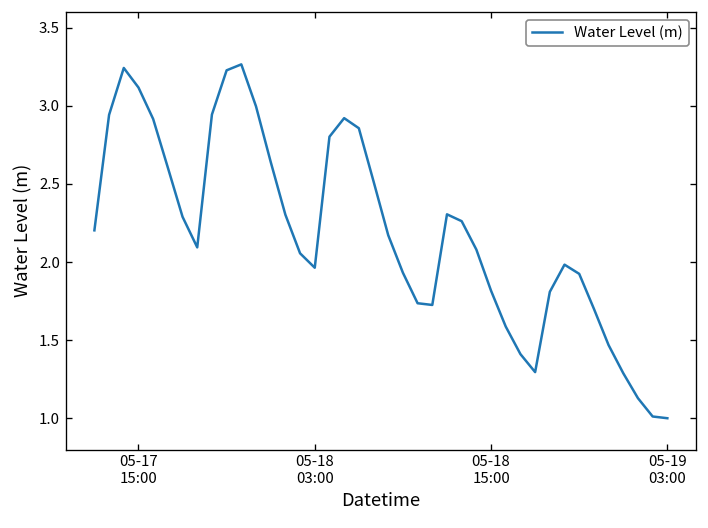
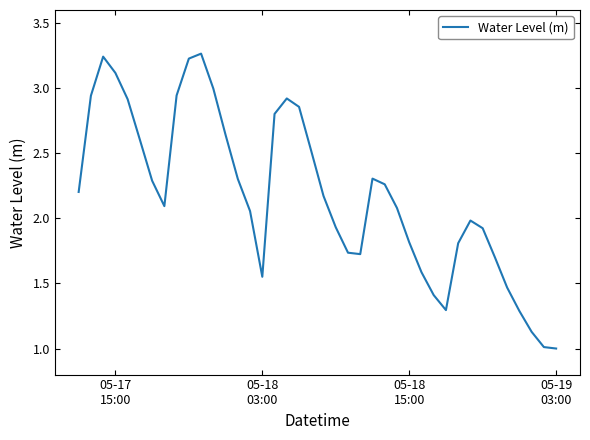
  {
    "05-17 15:00": 3.12,
-   "05-18 03:00": 1.96,
+   "05-18 03:00": 1.55,
    "05-18 15:00": 1.82,
    "05-19 03:00": 1.00
  }
